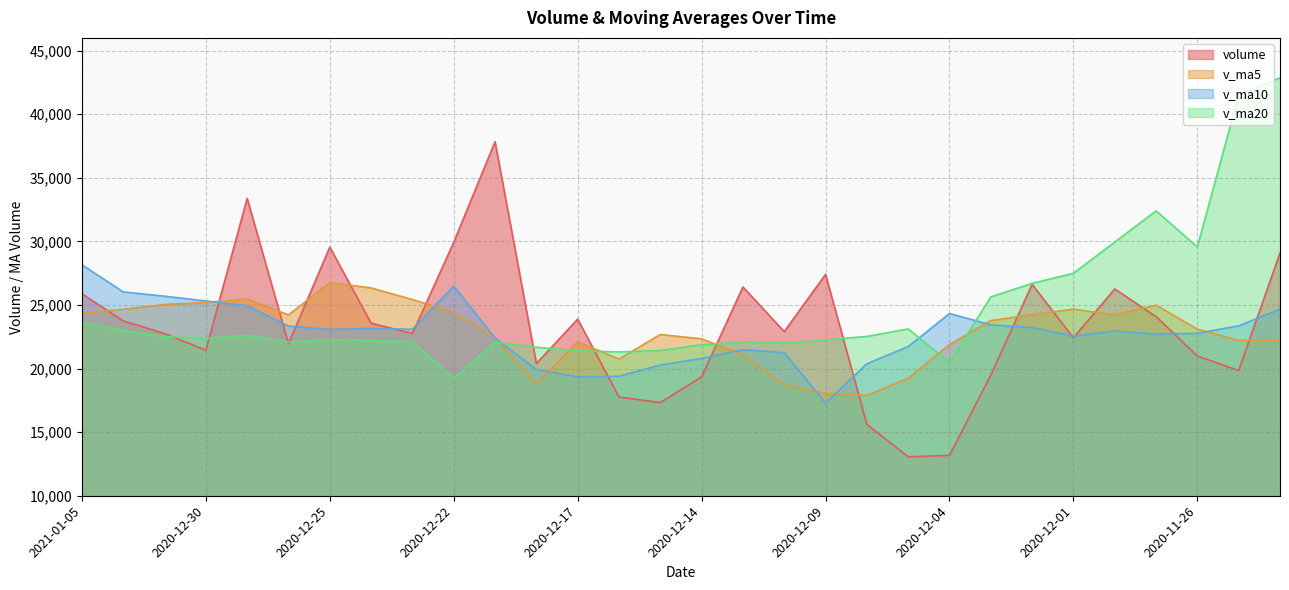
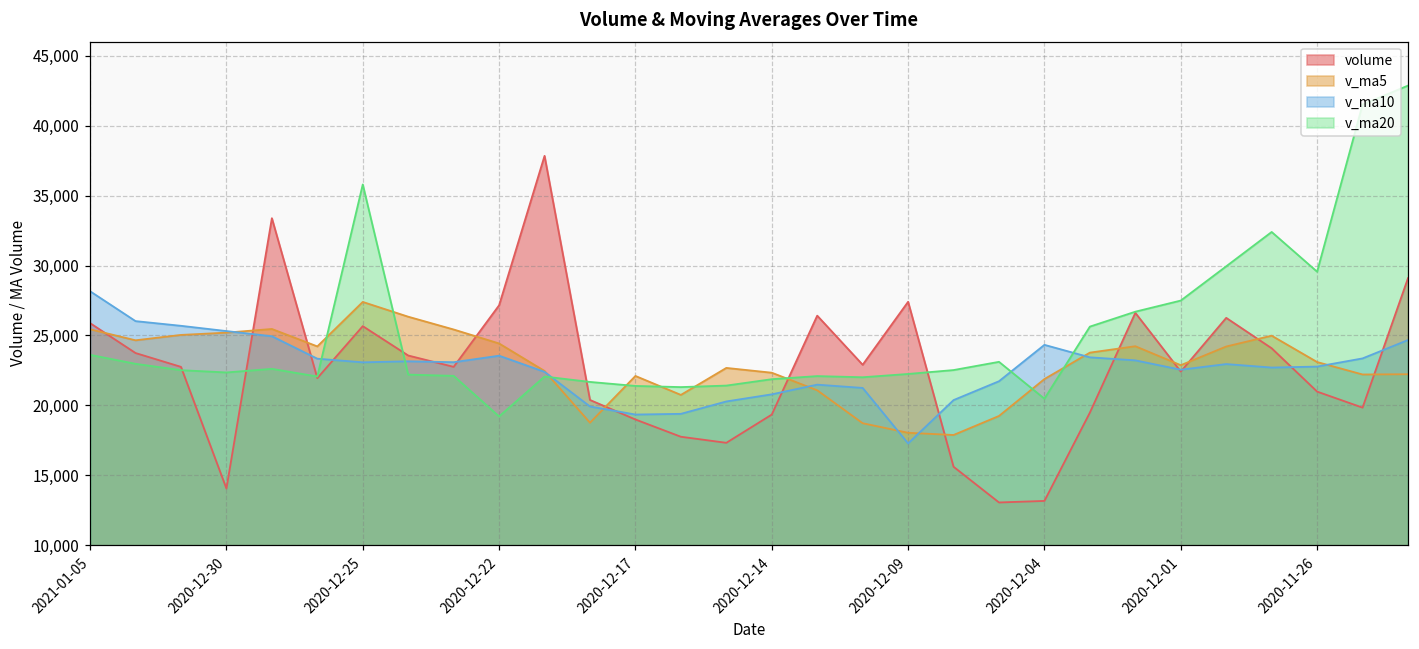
  {
    "volume": {
      "2021-01-05": "25,900",
-     "2020-12-30": "21,400",
-     "2020-12-25": "29,500",
-     "2020-12-22": "29,900",
-     "2020-12-17": "23,900",
+     "2020-12-30": "14,100",
+     "2020-12-25": "25,700",
+     "2020-12-22": "27,200",
+     "2020-12-17": "19,000",
      "2020-12-14": "19,300",
      "2020-12-09": "27,400",
      "2020-12-04": "13,200",
      "2020-11-26": "21,000"
    },
    "v_ma5": {
-     "2021-01-05": "24,400",
-     "2020-12-25": "26,700",
+     "2021-01-05": "25,400",
+     "2020-12-25": "27,400",
      "2020-12-22": "24,400",
      "2020-12-17": "22,100",
      "2020-12-14": "22,300",
      "2020-12-09": "18,000",
      "2020-12-04": "21,900",
-     "2020-12-01": "24,700",
+     "2020-12-01": "22,900",
      "2020-11-26": "23,100"
    },
    "v_ma10": {
      "2021-01-05": "28,200",
      "2020-12-25": "23,100",
-     "2020-12-22": "26,500",
+     "2020-12-22": "23,600",
      "2020-12-17": "19,300",
      "2020-12-14": "20,800",
      "2020-12-09": "17,300",
      "2020-12-04": "24,300",
      "2020-11-26": "22,800"
    },
    "v_ma20": {
      "2021-01-05": "23,600",
      "2020-12-30": "22,400",
-     "2020-12-25": "22,300",
+     "2020-12-25": "35,800",
      "2020-12-22": "19,200",
      "2020-12-17": "21,400",
      "2020-12-14": "21,900",
      "2020-12-09": "22,200",
      "2020-12-04": "20,500",
      "2020-12-01": "27,500",
      "2020-11-26": "29,600"
    }
  }
